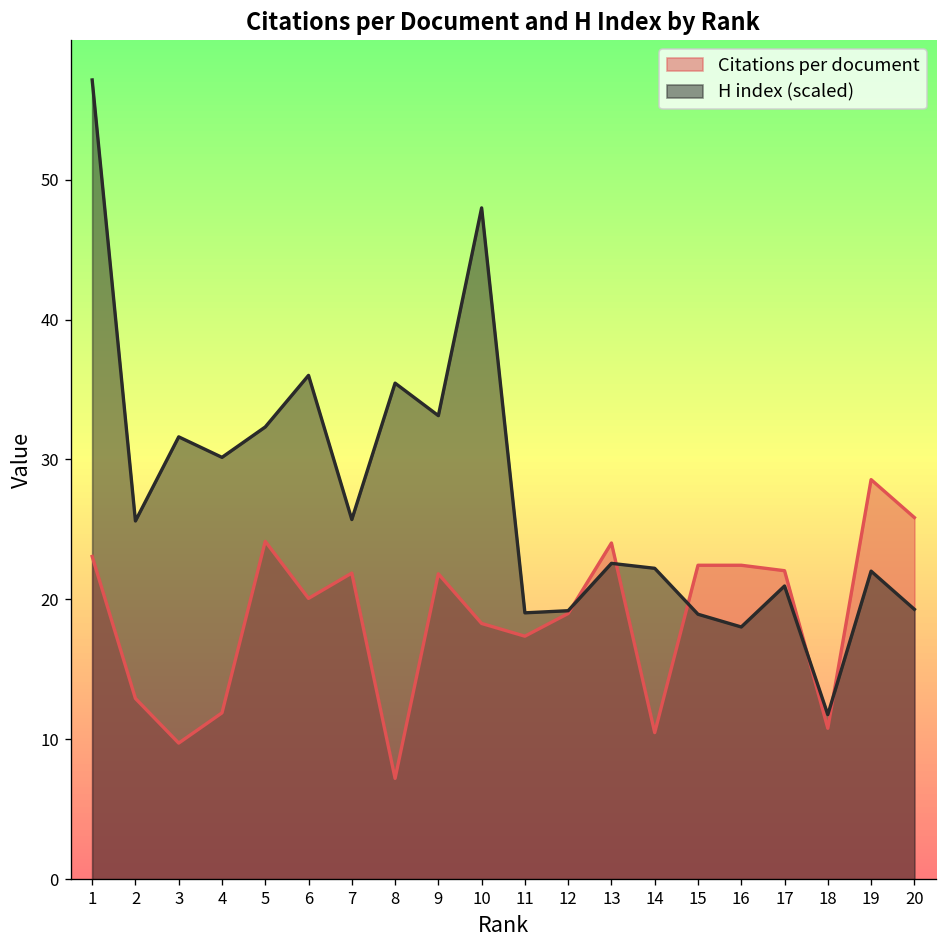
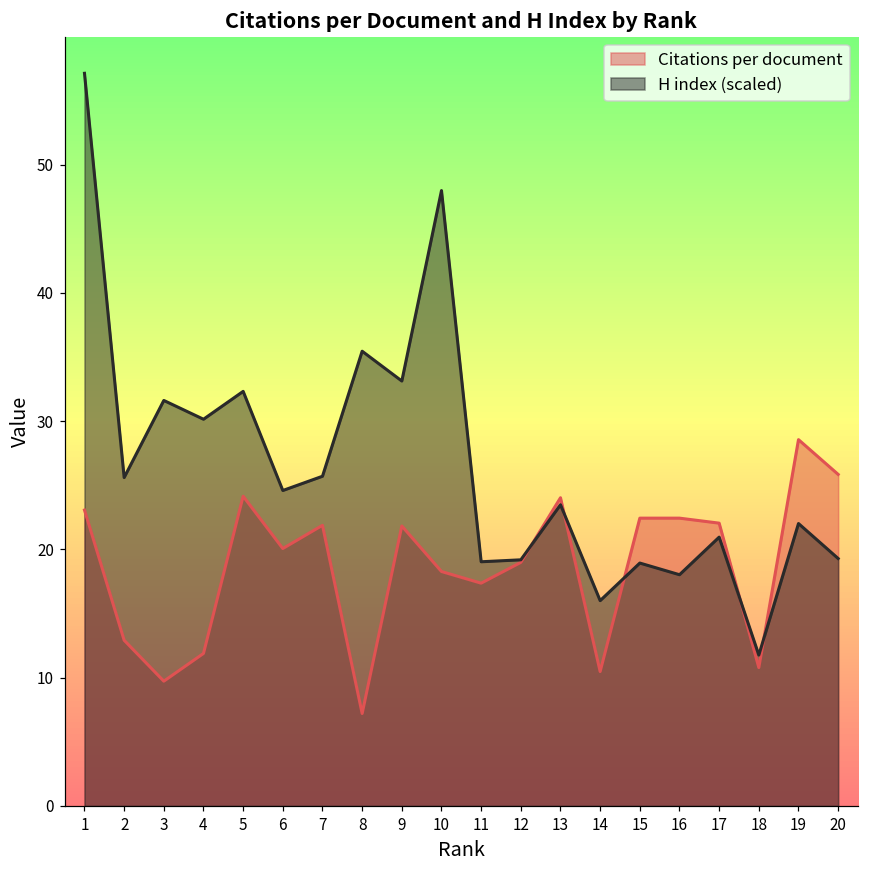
  {
    "Citations per document": {
      "1": 23.1,
      "2": 12.9,
      "3": 9.7,
      "4": 11.9,
      "5": 24.2,
      "6": 20.1,
      "7": 21.9,
      "8": 7.2,
      "9": 21.8,
      "10": 18.3,
      "11": 17.4,
      "13": 24.0,
      "14": 10.5,
      "15": 22.4,
      "16": 22.4,
      "17": 22.1,
      "18": 10.8,
      "19": 28.6,
      "20": 25.9
    },
    "H index (scaled)": {
      "1": 57.1,
      "2": 25.6,
      "3": 31.6,
      "4": 30.2,
      "5": 32.3,
-     "6": 36.0,
+     "6": 24.6,
      "7": 25.7,
      "8": 35.5,
      "9": 33.1,
      "10": 48.0,
      "11": 19.0,
-     "13": 22.6,
-     "14": 22.2,
+     "13": 23.5,
+     "14": 16.0,
      "15": 18.9,
      "16": 18.0,
      "17": 21.0,
      "18": 11.8,
      "19": 22.0,
      "20": 19.3
    }
  }
